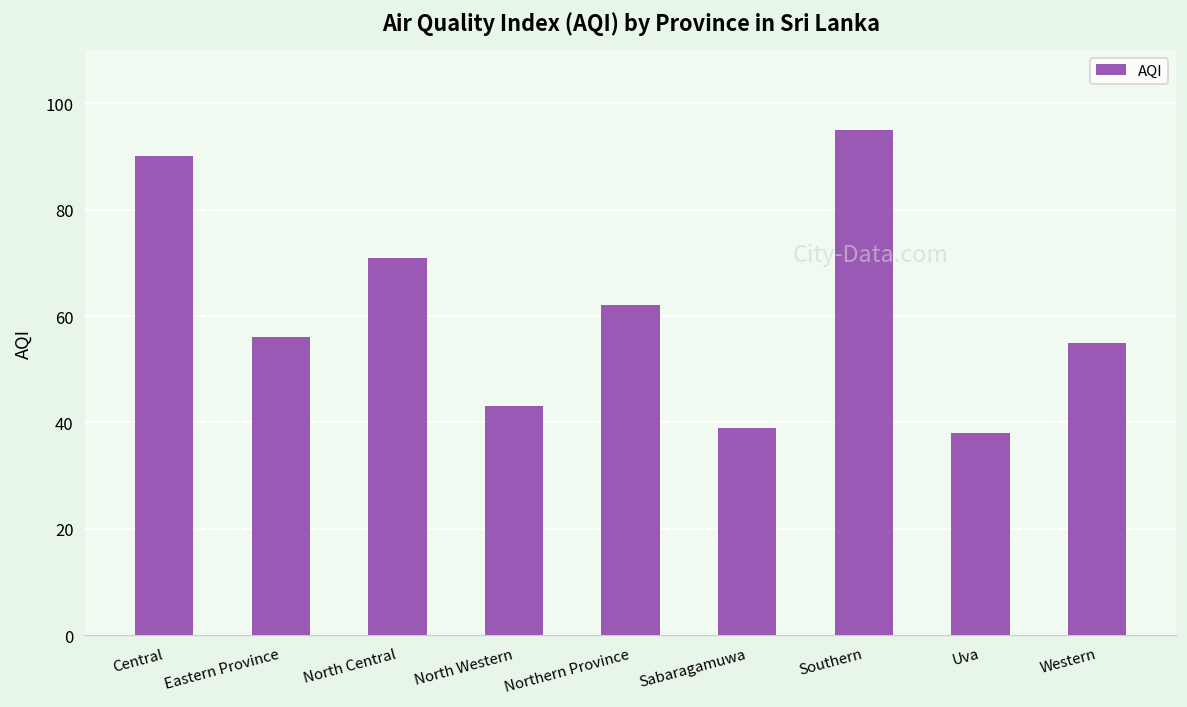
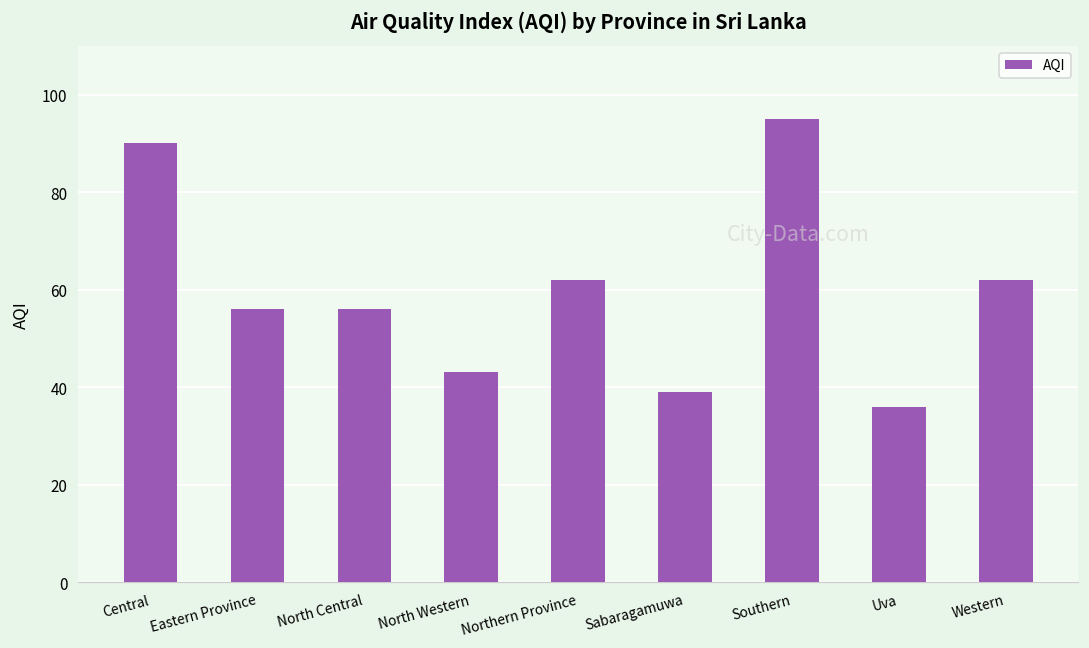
  {
    "Central": 90,
    "Eastern Province": 56,
-   "North Central": 71,
+   "North Central": 56,
    "North Western": 43,
    "Northern Province": 62,
    "Sabaragamuwa": 39,
    "Southern": 95,
-   "Uva": 38,
-   "Western": 55
+   "Uva": 36,
+   "Western": 62
  }
